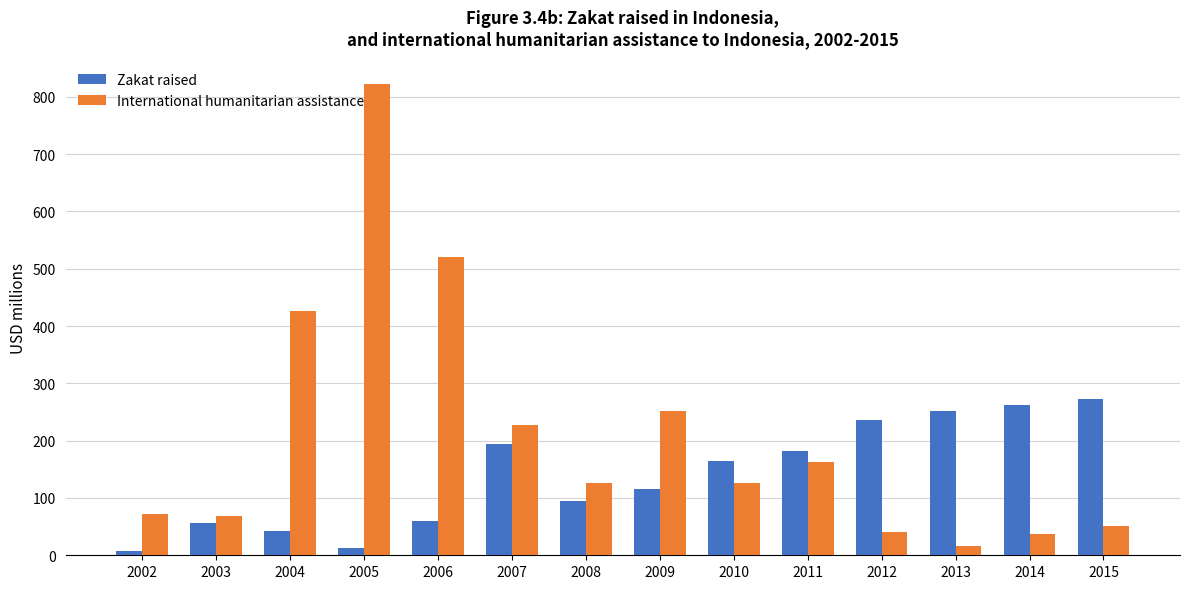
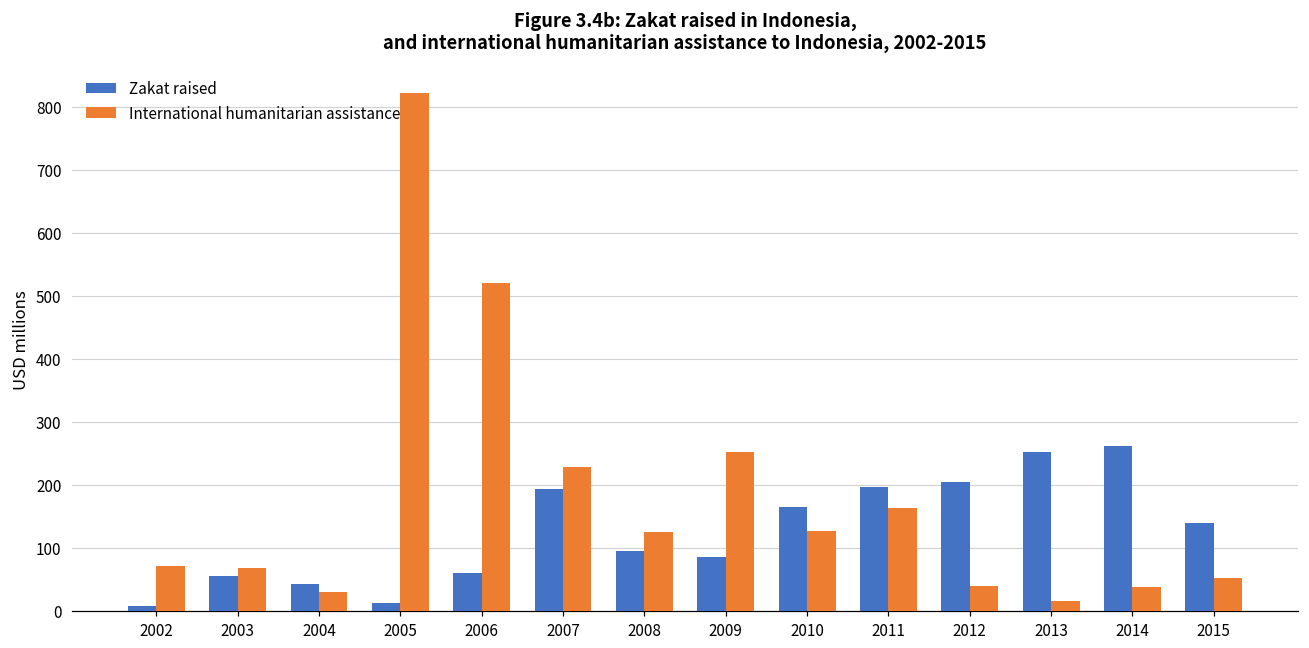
  {
    "Zakat raised": {
      "2002": 10,
      "2003": 60,
      "2004": 40,
      "2005": 10,
      "2006": 60,
      "2007": 190,
      "2008": 90,
-     "2009": 120,
+     "2009": 90,
      "2010": 170,
-     "2011": 180,
-     "2012": 240,
+     "2011": 200,
+     "2012": 200,
      "2013": 250,
      "2014": 260,
-     "2015": 270
+     "2015": 140
    },
    "International humanitarian assistance": {
      "2002": 70,
      "2003": 70,
-     "2004": 430,
+     "2004": 30,
      "2005": 820,
      "2006": 520,
      "2007": 230,
      "2008": 130,
      "2009": 250,
      "2010": 130,
      "2011": 160,
      "2012": 40,
      "2013": 20,
      "2014": 40,
      "2015": 50
    }
  }
